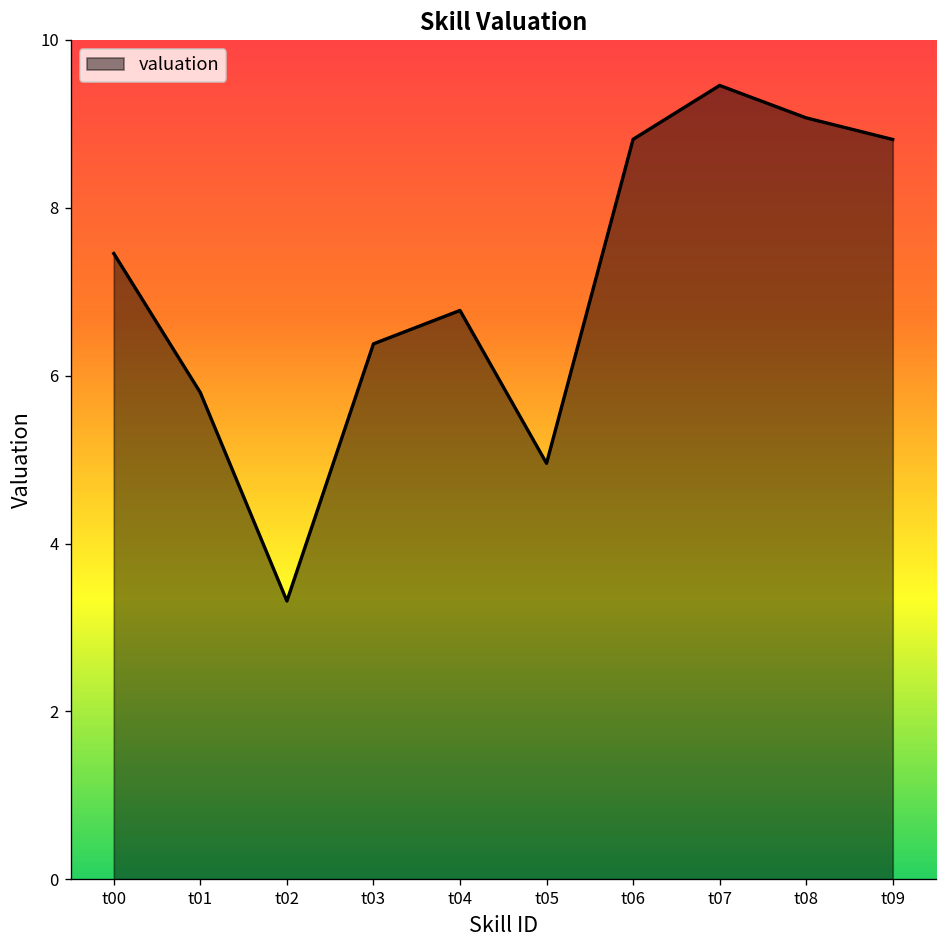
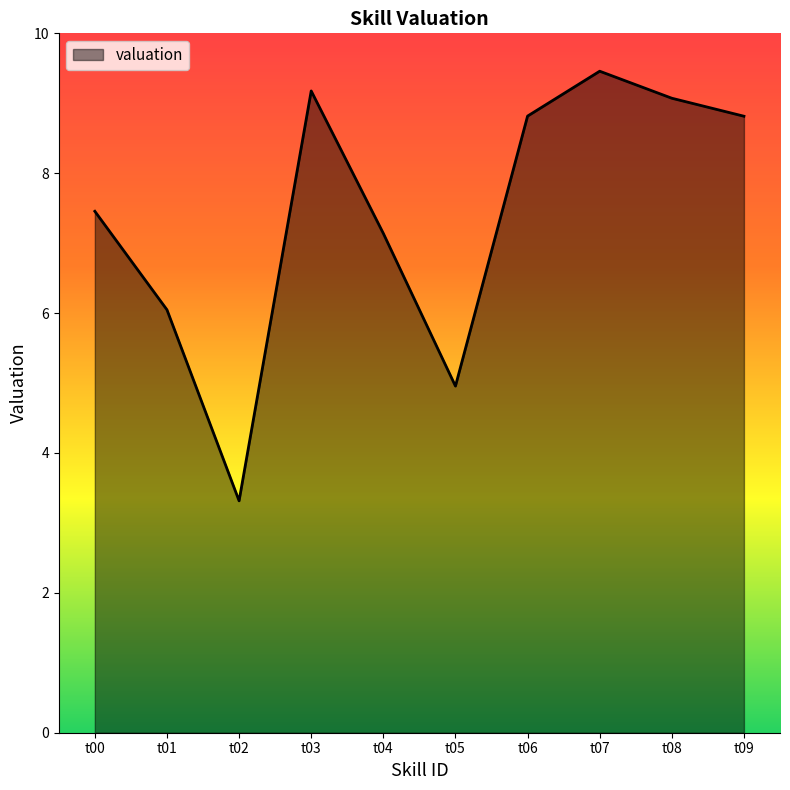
  {
    "t00": 7.5,
-   "t01": 5.8,
+   "t01": 6.0,
    "t02": 3.3,
-   "t03": 6.4,
-   "t04": 6.8,
+   "t03": 9.2,
+   "t04": 7.1,
    "t05": 5.0,
    "t06": 8.8,
    "t07": 9.5,
    "t08": 9.1,
    "t09": 8.8
  }
